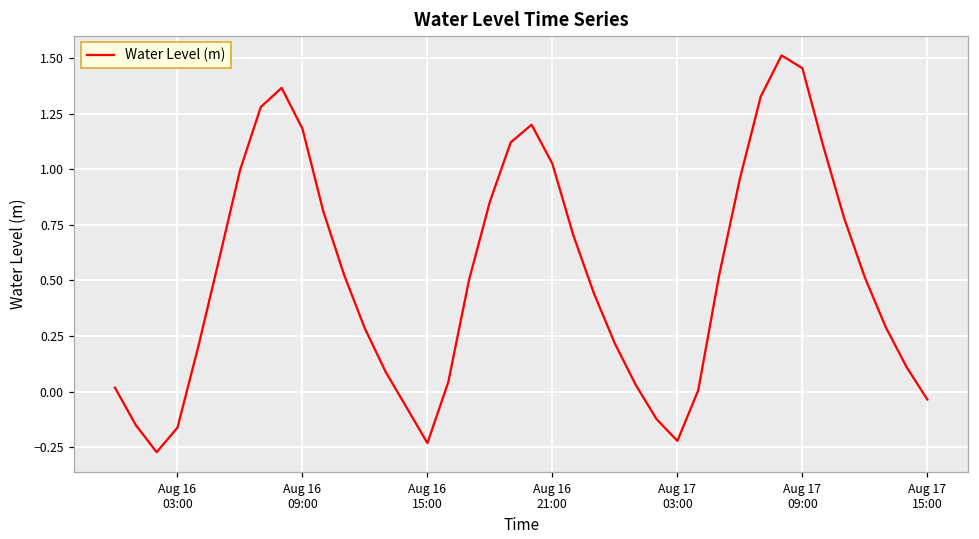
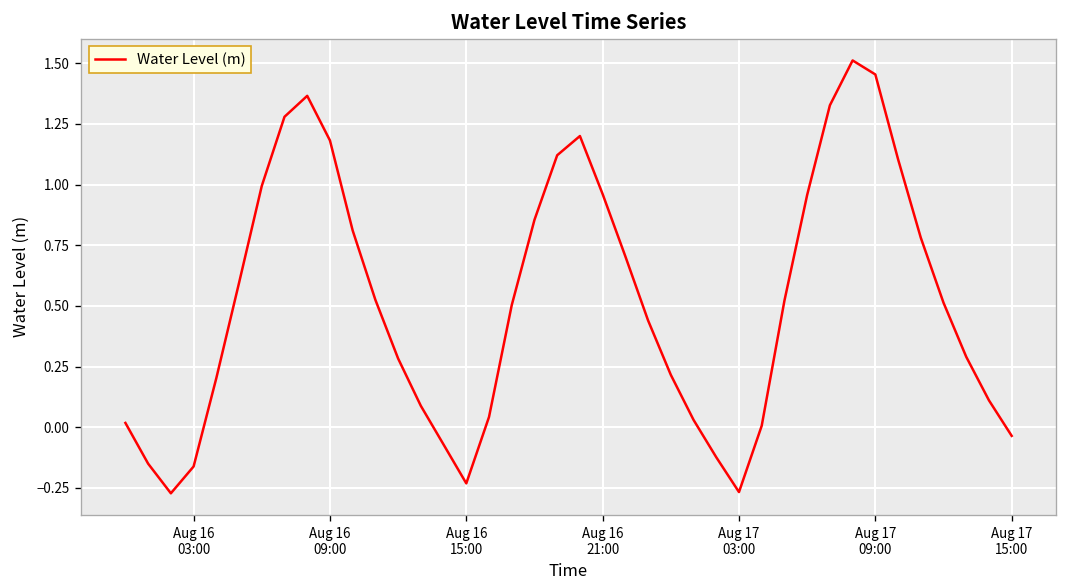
  {
    "Aug 16 03:00": -0.16,
    "Aug 16 09:00": 1.18,
    "Aug 16 15:00": -0.23,
-   "Aug 16 21:00": 1.02,
-   "Aug 17 03:00": -0.22,
+   "Aug 16 21:00": 0.96,
+   "Aug 17 03:00": -0.27,
    "Aug 17 09:00": 1.45,
    "Aug 17 15:00": -0.04
  }
